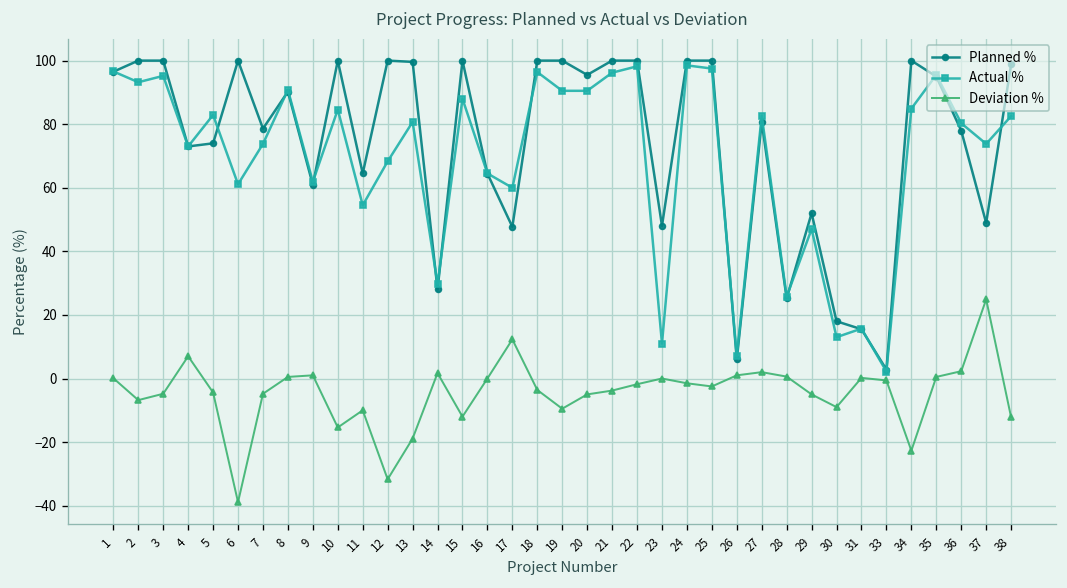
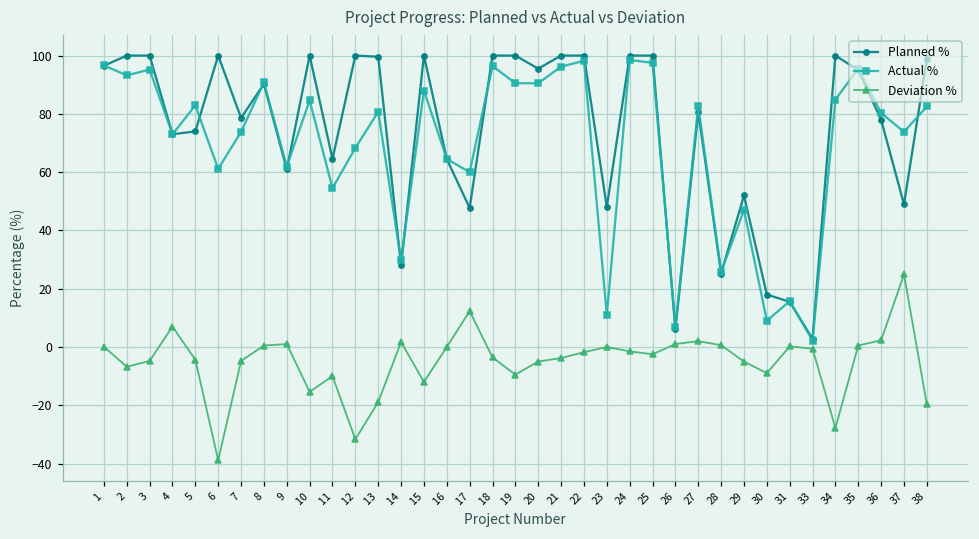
  {
    "Planned %": {
      "2": 100,
      "3": 100,
      "5": 74,
      "6": 100,
      "7": 79,
      "9": 61,
      "10": 100,
      "11": 65,
      "12": 100,
      "13": 100,
      "14": 28,
      "15": 100,
      "17": 48,
      "18": 100,
      "19": 100,
      "20": 96,
      "21": 100,
      "22": 100,
      "23": 48,
      "24": 100,
      "25": 100,
      "26": 6,
      "27": 81,
      "29": 52,
      "30": 18,
      "34": 100,
      "36": 78,
      "37": 49
    },
    "Actual %": {
      "2": 93,
      "3": 95,
      "5": 83,
      "6": 61,
      "7": 74,
      "9": 62,
      "10": 85,
      "11": 55,
      "12": 68,
      "13": 81,
      "14": 30,
      "15": 88,
      "17": 60,
      "18": 96,
      "19": 91,
      "20": 91,
      "21": 96,
      "22": 98,
      "23": 11,
      "24": 99,
      "25": 98,
      "26": 7,
      "27": 83,
      "29": 47,
-     "30": 13,
+     "30": 9,
      "34": 85,
      "36": 80,
      "37": 74,
      "38": 83
    },
    "Deviation %": {
      "1": 0,
      "2": -7,
      "3": -5,
      "4": 7,
      "5": -4,
      "6": -39,
      "7": -5,
      "8": 1,
      "9": 1,
      "10": -15,
      "11": -10,
      "12": -32,
      "13": -19,
      "14": 2,
      "15": -12,
      "16": 0,
      "17": 12,
      "18": -4,
      "19": -10,
      "20": -5,
      "21": -4,
      "22": -2,
      "23": 0,
      "24": -2,
      "25": -3,
      "26": 1,
      "27": 2,
      "28": 1,
      "29": -5,
      "30": -9,
      "31": 0,
      "33": -1,
-     "34": -23,
+     "34": -28,
      "35": 1,
      "36": 2,
      "37": 25,
-     "38": -12
+     "38": -20
    }
  }
